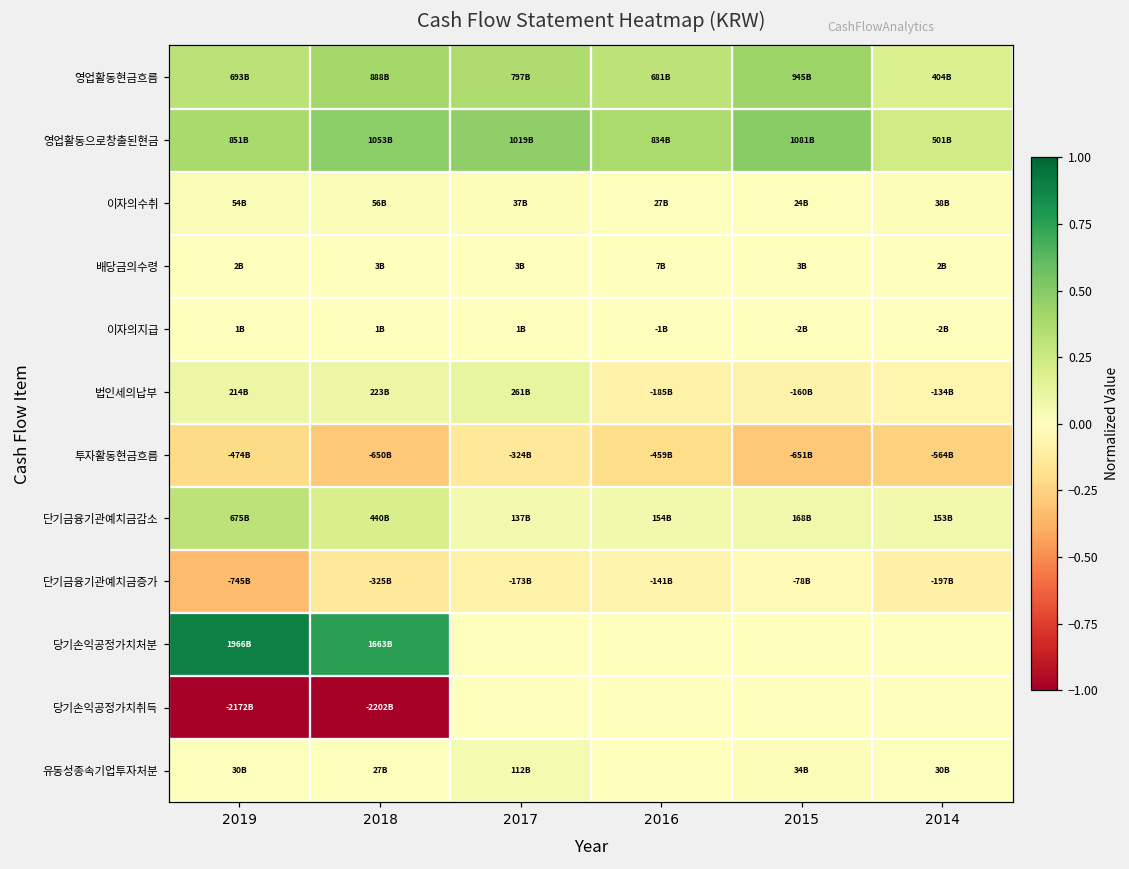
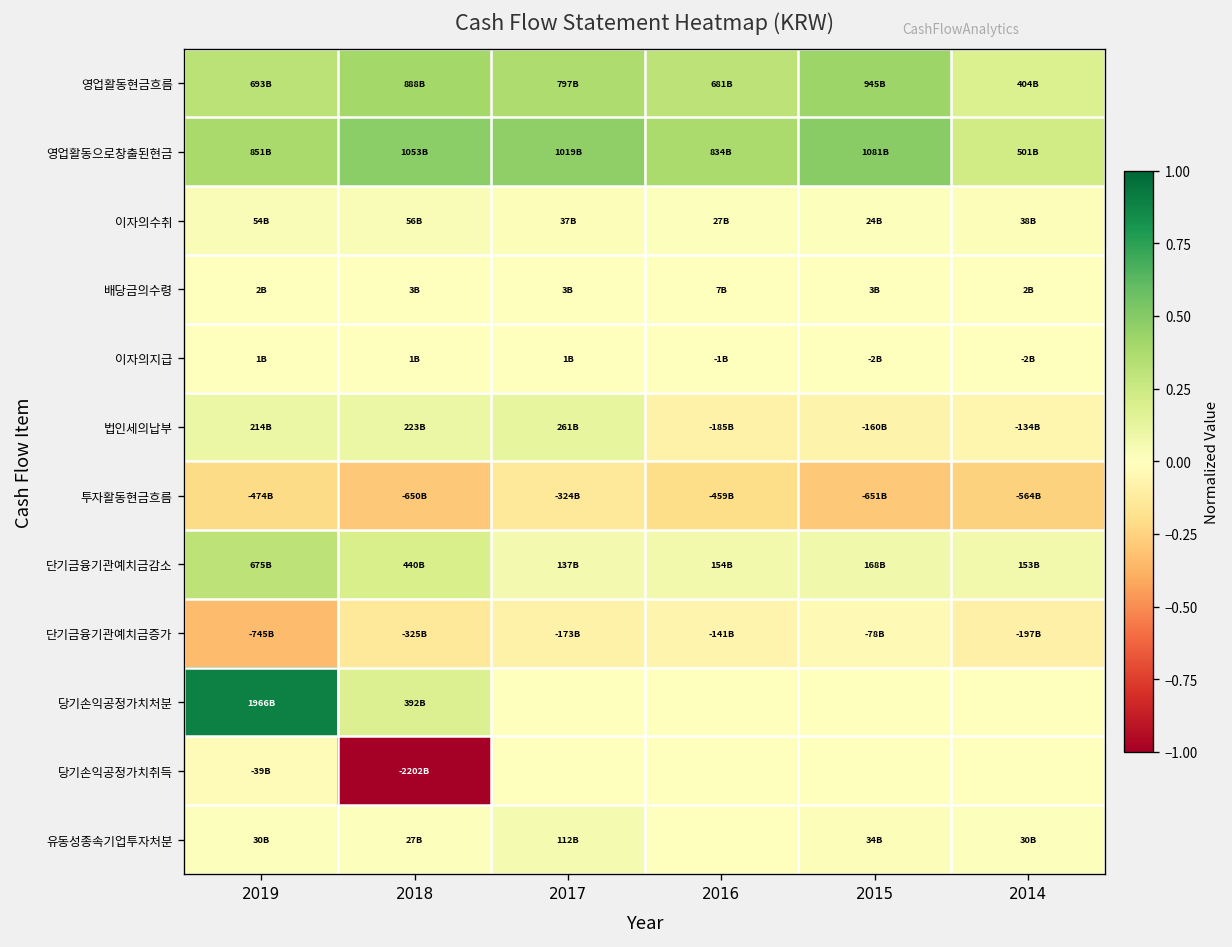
  {
    "영업활동현금흐름": {
      "2019": "693B",
      "2018": "888B",
      "2017": "797B",
      "2016": "681B",
      "2015": "945B",
      "2014": "404B"
    },
    "영업활동으로창출된현금": {
      "2019": "851B",
      "2018": "1053B",
      "2017": "1019B",
      "2016": "834B",
      "2015": "1081B",
      "2014": "501B"
    },
    "이자의수취": {
      "2019": "54B",
      "2018": "56B",
      "2017": "37B",
      "2016": "27B",
      "2015": "24B",
      "2014": "38B"
    },
    "배당금의수령": {
      "2019": "2B",
      "2018": "3B",
      "2017": "3B",
      "2016": "7B",
      "2015": "3B",
      "2014": "2B"
    },
    "이자의지급": {
      "2019": "1B",
      "2018": "1B",
      "2017": "1B",
      "2016": "-1B",
      "2015": "-2B",
      "2014": "-2B"
    },
    "법인세의납부": {
      "2019": "214B",
      "2018": "223B",
      "2017": "261B",
      "2016": "-185B",
      "2015": "-160B",
      "2014": "-134B"
    },
    "투자활동현금흐름": {
      "2019": "-474B",
      "2018": "-650B",
      "2017": "-324B",
      "2016": "-459B",
      "2015": "-651B",
      "2014": "-564B"
    },
    "단기금융기관예치금감소": {
      "2019": "675B",
      "2018": "440B",
      "2017": "137B",
      "2016": "154B",
      "2015": "168B",
      "2014": "153B"
    },
    "단기금융기관예치금증가": {
      "2019": "-745B",
      "2018": "-325B",
      "2017": "-173B",
      "2016": "-141B",
      "2015": "-78B",
      "2014": "-197B"
    },
    "당기손익공정가치처분": {
      "2019": "1966B",
-     "2018": "1663B"
+     "2018": "392B"
    },
    "당기손익공정가치취득": {
-     "2019": "-2172B",
+     "2019": "-39B",
      "2018": "-2202B"
    },
    "유동성종속기업투자처분": {
      "2019": "30B",
      "2018": "27B",
      "2017": "112B",
      "2015": "34B",
      "2014": "30B"
    }
  }
